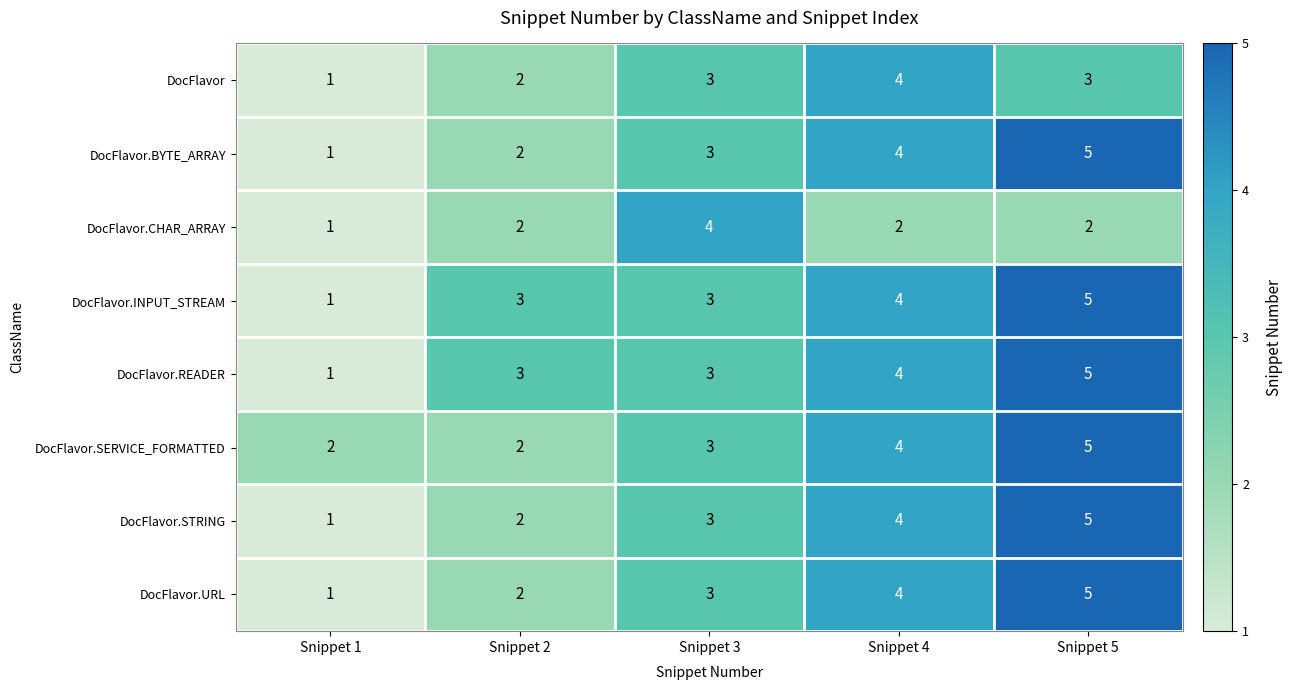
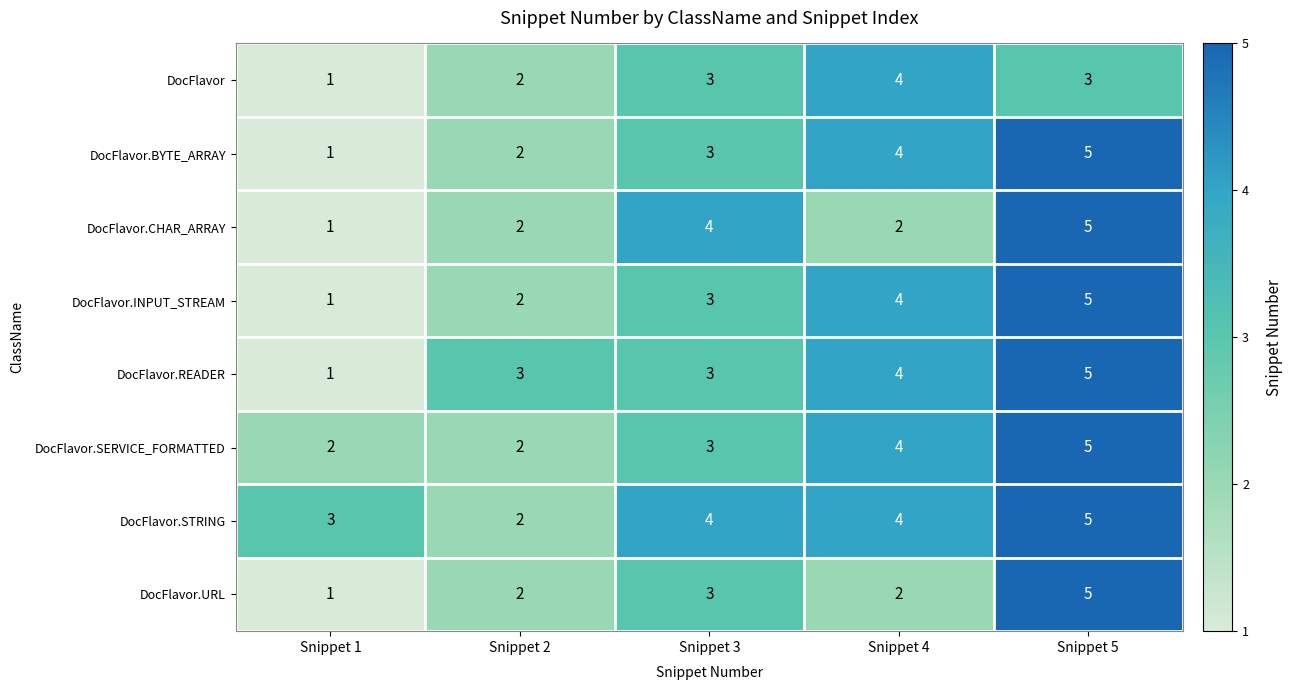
  {
    "DocFlavor": {
      "Snippet 1": 1,
      "Snippet 2": 2,
      "Snippet 3": 3,
      "Snippet 4": 4,
      "Snippet 5": 3
    },
    "DocFlavor.BYTE_ARRAY": {
      "Snippet 1": 1,
      "Snippet 2": 2,
      "Snippet 3": 3,
      "Snippet 4": 4,
      "Snippet 5": 5
    },
    "DocFlavor.CHAR_ARRAY": {
      "Snippet 1": 1,
      "Snippet 2": 2,
      "Snippet 3": 4,
      "Snippet 4": 2,
-     "Snippet 5": 2
+     "Snippet 5": 5
    },
    "DocFlavor.INPUT_STREAM": {
      "Snippet 1": 1,
-     "Snippet 2": 3,
+     "Snippet 2": 2,
      "Snippet 3": 3,
      "Snippet 4": 4,
      "Snippet 5": 5
    },
    "DocFlavor.READER": {
      "Snippet 1": 1,
      "Snippet 2": 3,
      "Snippet 3": 3,
      "Snippet 4": 4,
      "Snippet 5": 5
    },
    "DocFlavor.SERVICE_FORMATTED": {
      "Snippet 1": 2,
      "Snippet 2": 2,
      "Snippet 3": 3,
      "Snippet 4": 4,
      "Snippet 5": 5
    },
    "DocFlavor.STRING": {
-     "Snippet 1": 1,
+     "Snippet 1": 3,
      "Snippet 2": 2,
-     "Snippet 3": 3,
+     "Snippet 3": 4,
      "Snippet 4": 4,
      "Snippet 5": 5
    },
    "DocFlavor.URL": {
      "Snippet 1": 1,
      "Snippet 2": 2,
      "Snippet 3": 3,
-     "Snippet 4": 4,
+     "Snippet 4": 2,
      "Snippet 5": 5
    }
  }
